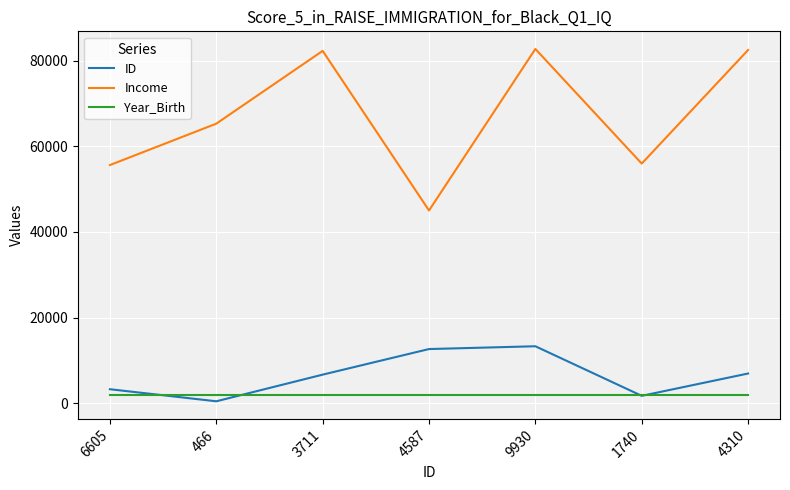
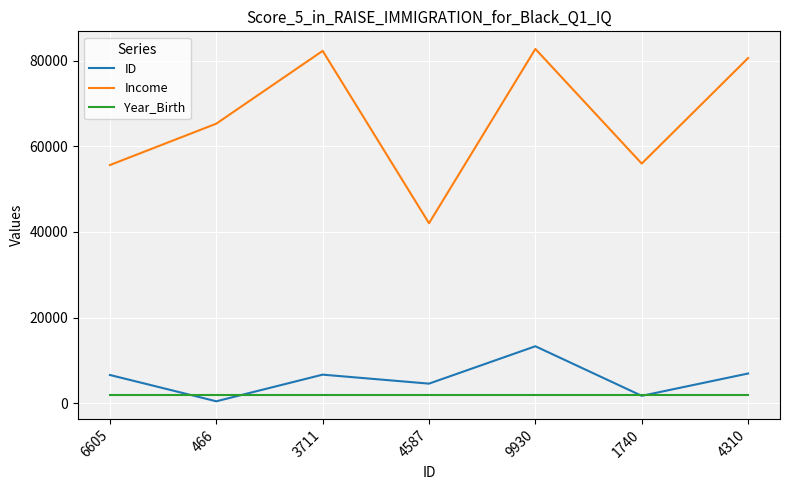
  {
    "ID": {
-     "6605": 3000,
+     "6605": 7000,
      "466": 0,
      "3711": 7000,
-     "4587": 13000,
+     "4587": 5000,
      "9930": 13000,
      "4310": 7000
    },
    "Income": {
      "6605": 56000,
      "466": 65000,
      "3711": 82000,
-     "4587": 45000,
+     "4587": 42000,
      "9930": 83000,
      "1740": 56000,
-     "4310": 82000
+     "4310": 81000
    },
    "Year_Birth": {
      "6605": 2000,
      "466": 2000,
      "3711": 2000,
      "4587": 2000,
      "9930": 2000,
      "4310": 2000
    }
  }
